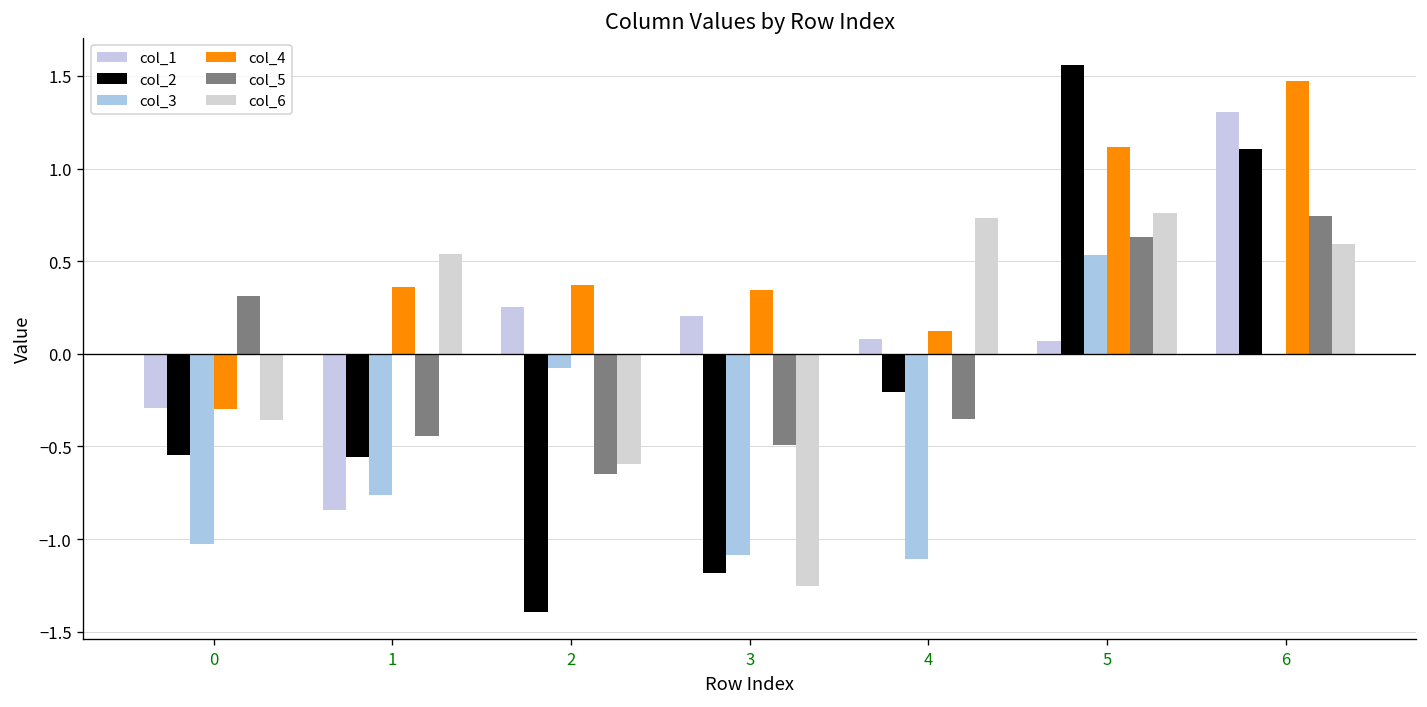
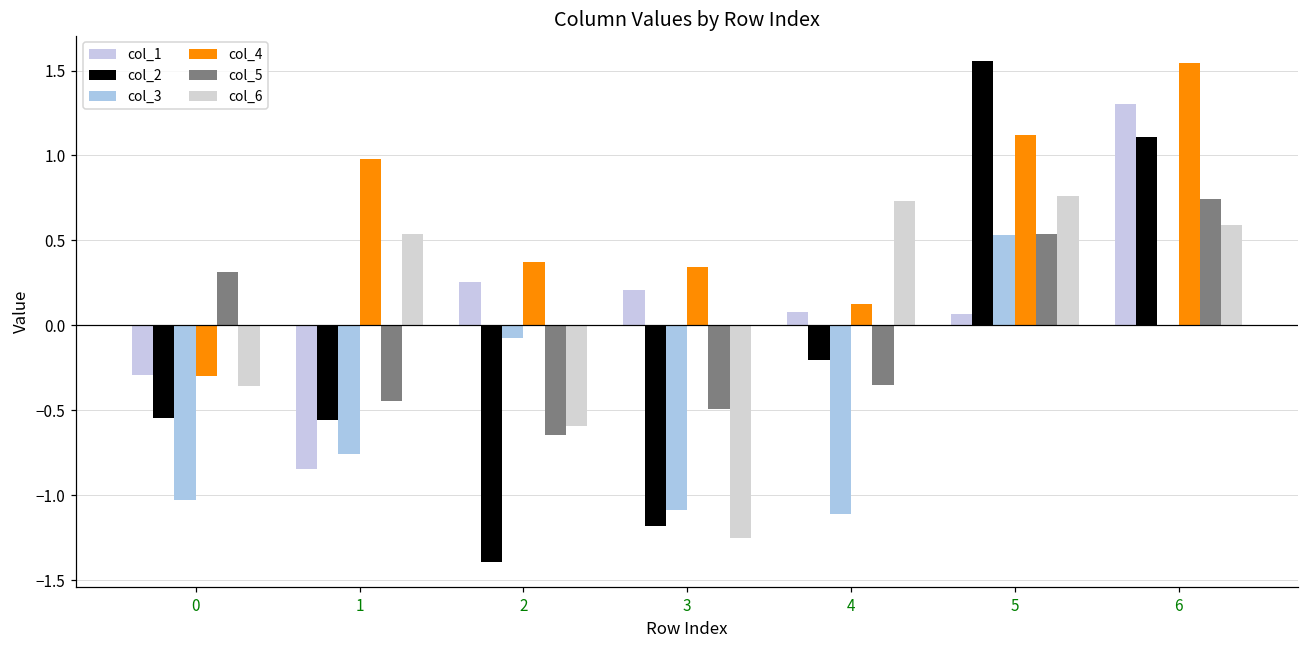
  {
    "col_2": {
      "0": -0.55,
      "1": -0.56,
      "2": -1.39,
      "3": -1.18,
      "4": -0.21,
      "5": 1.56,
      "6": 1.11
    },
    "col_4": {
      "0": -0.30,
-     "1": 0.36,
+     "1": 0.98,
      "2": 0.37,
      "3": 0.35,
      "4": 0.12,
      "5": 1.12,
-     "6": 1.47
+     "6": 1.54
    },
    "col_5": {
      "0": 0.31,
      "1": -0.44,
      "2": -0.65,
      "3": -0.49,
      "4": -0.35,
-     "5": 0.63,
+     "5": 0.54,
      "6": 0.75
    }
  }
